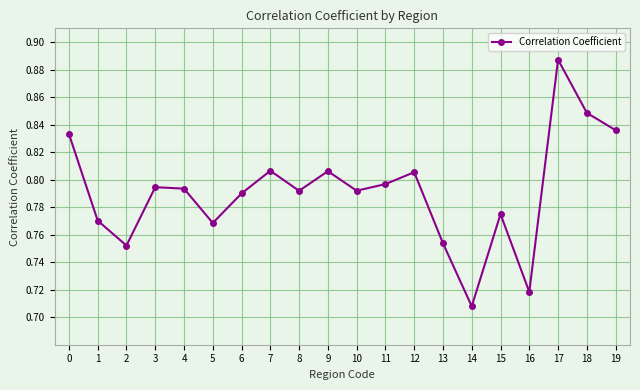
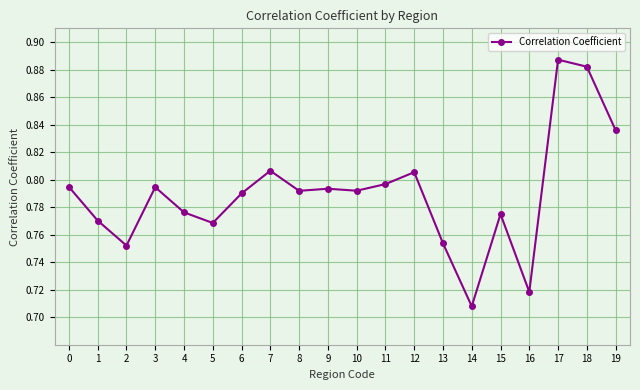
  {
-   "0": 0.833,
+   "0": 0.795,
    "1": 0.770,
    "2": 0.752,
    "3": 0.795,
-   "4": 0.793,
+   "4": 0.776,
    "5": 0.769,
    "6": 0.790,
    "7": 0.806,
    "8": 0.792,
-   "9": 0.806,
+   "9": 0.793,
    "10": 0.792,
    "11": 0.797,
    "12": 0.805,
    "13": 0.754,
    "14": 0.708,
    "15": 0.775,
    "16": 0.718,
    "17": 0.887,
-   "18": 0.849,
+   "18": 0.882,
    "19": 0.836
  }
